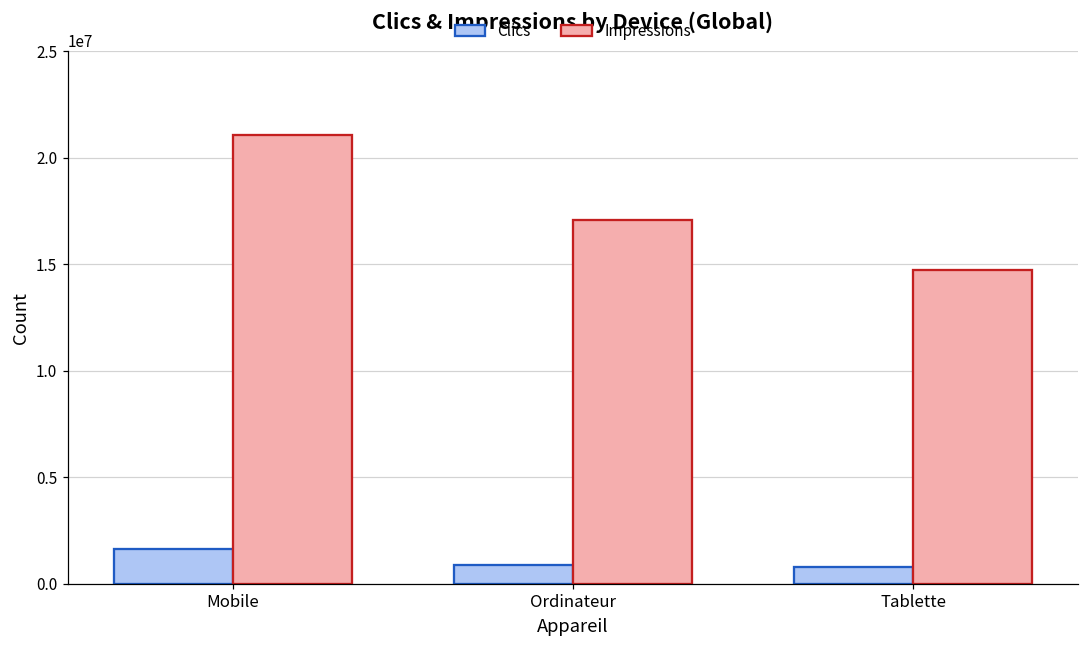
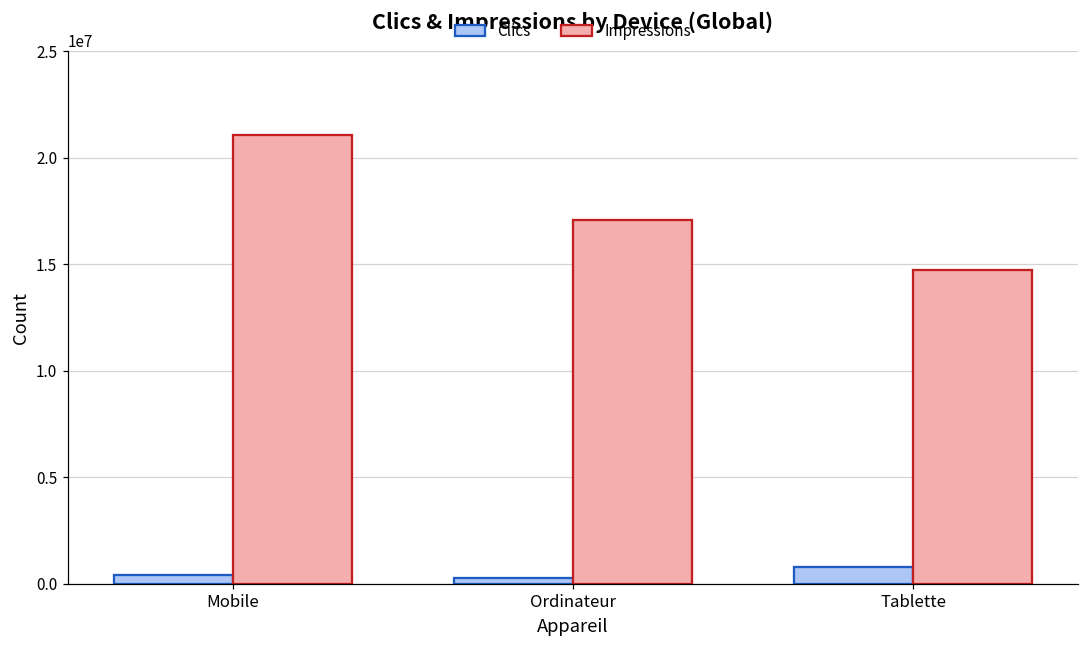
  {
    "Clics": {
-     "Mobile": 1700000,
-     "Ordinateur": 900000,
+     "Mobile": 400000,
+     "Ordinateur": 300000,
      "Tablette": 800000
    },
    "Impressions": {
      "Mobile": 21100000,
      "Ordinateur": 17100000,
      "Tablette": 14800000
    }
  }
